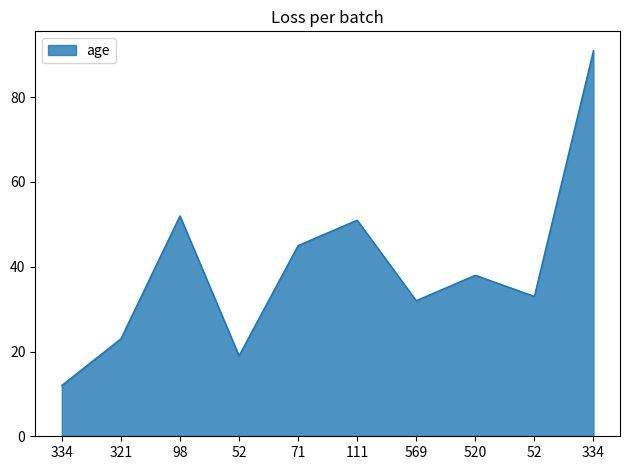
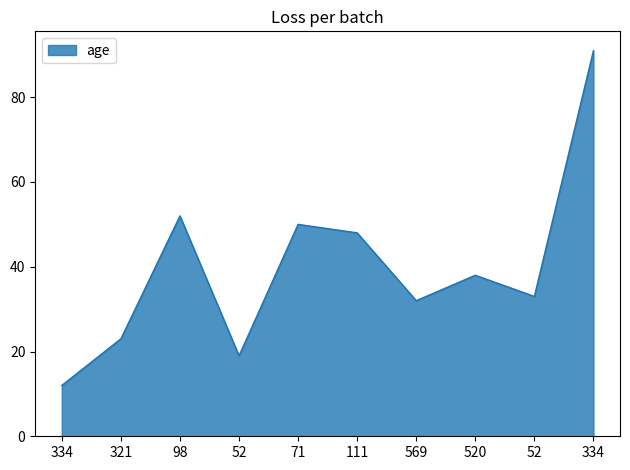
  {
    "321": 23,
    "98": 52,
-   "71": 45,
-   "111": 51,
+   "71": 50,
+   "111": 48,
    "569": 32,
    "520": 38
  }
